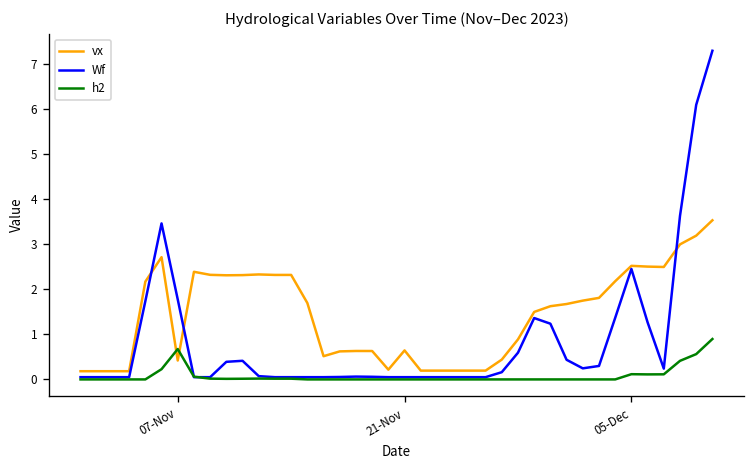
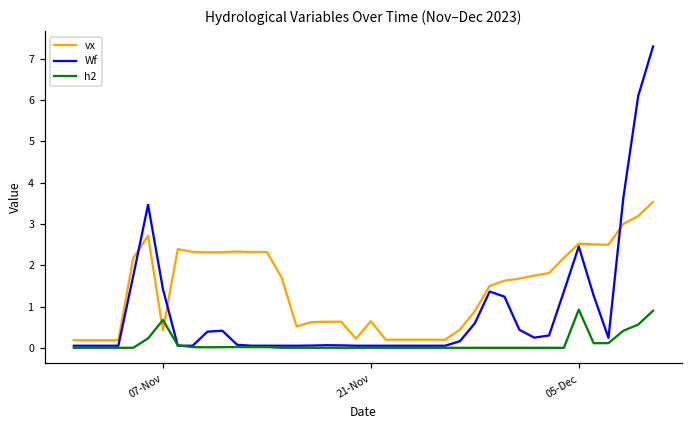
  {
    "vx": {
      "07-Nov": 0.4,
      "21-Nov": 0.6,
      "05-Dec": 2.5
    },
    "Wf": {
-     "07-Nov": 1.8,
+     "07-Nov": 1.4,
      "05-Dec": 2.5
    },
    "h2": {
      "07-Nov": 0.7,
-     "05-Dec": 0.1
+     "05-Dec": 0.9
    }
  }
